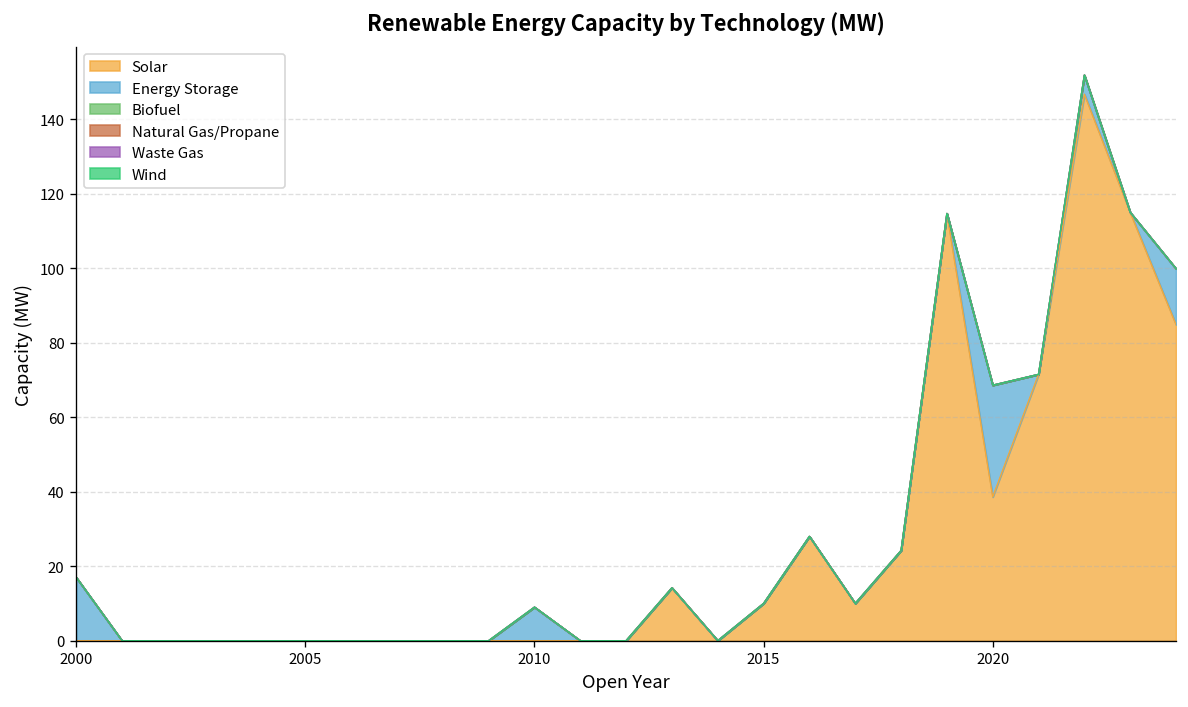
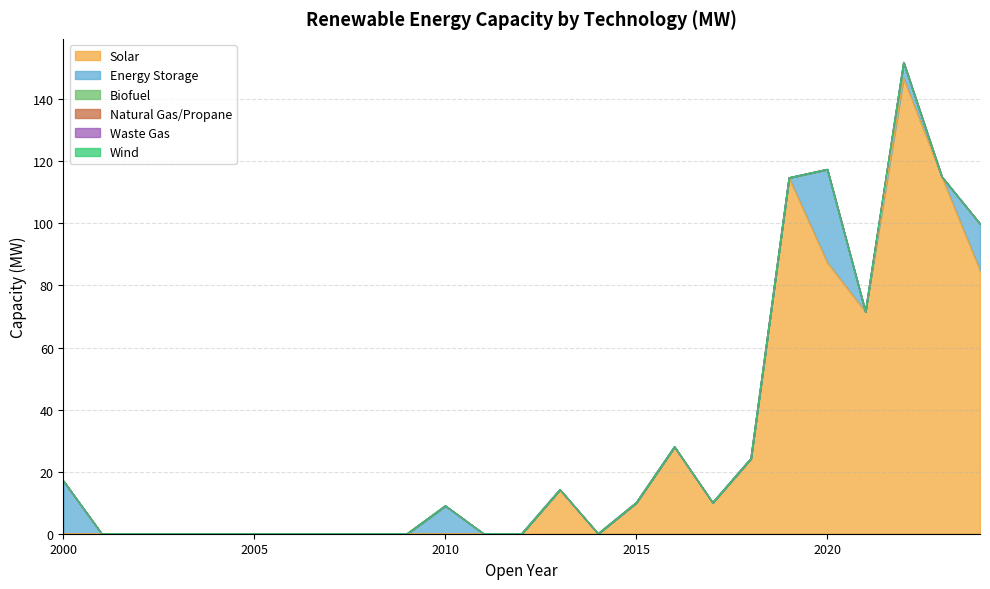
  {
    "Solar": {
      "2000": 0,
      "2010": 0,
-     "2020": 39
+     "2020": 87
    }
  }
